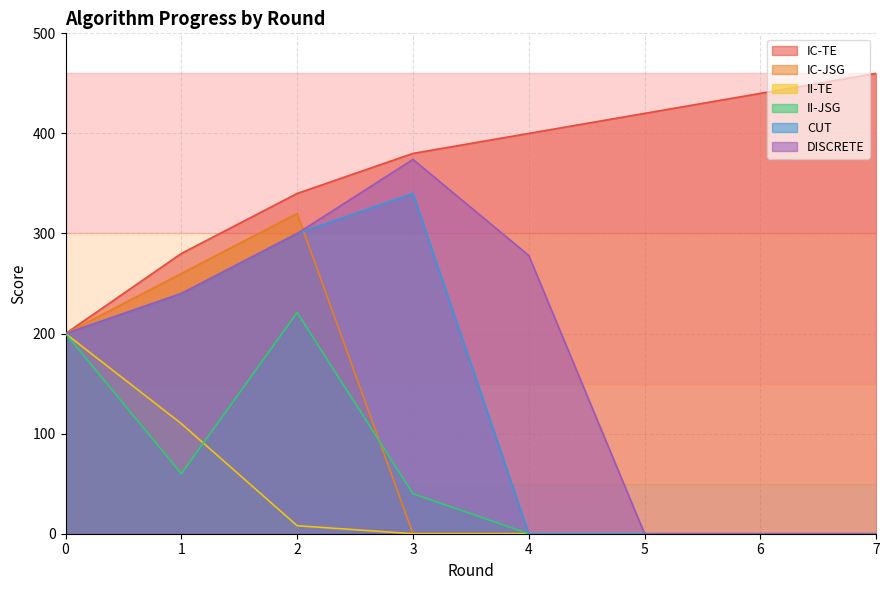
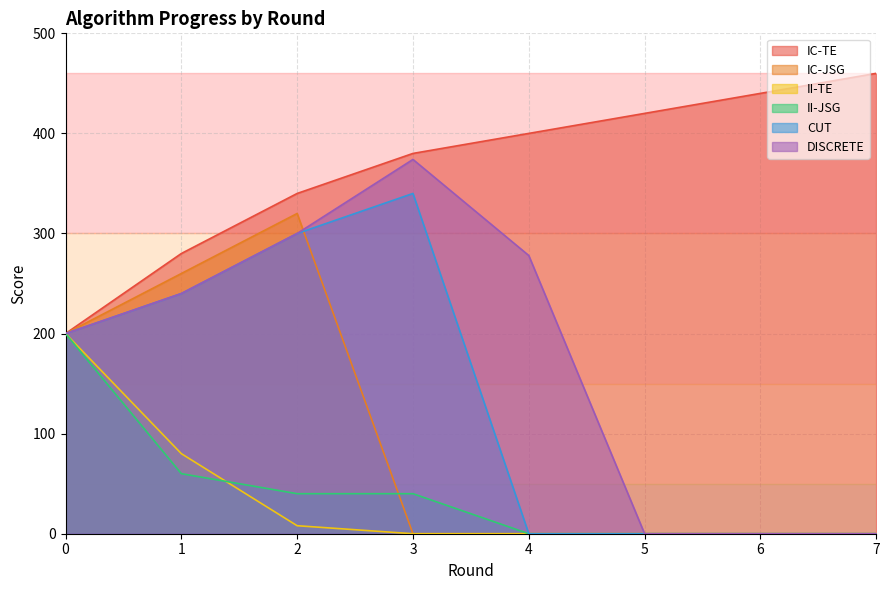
  {
    "II-TE": {
-     "1": 110,
+     "1": 80,
      "2": 8
    },
    "II-JSG": {
      "1": 60,
-     "2": 221,
+     "2": 40,
      "3": 40
    },
    "CUT": {
      "3": 340
    },
    "DISCRETE": {
      "3": 374,
      "4": 278
    }
  }
